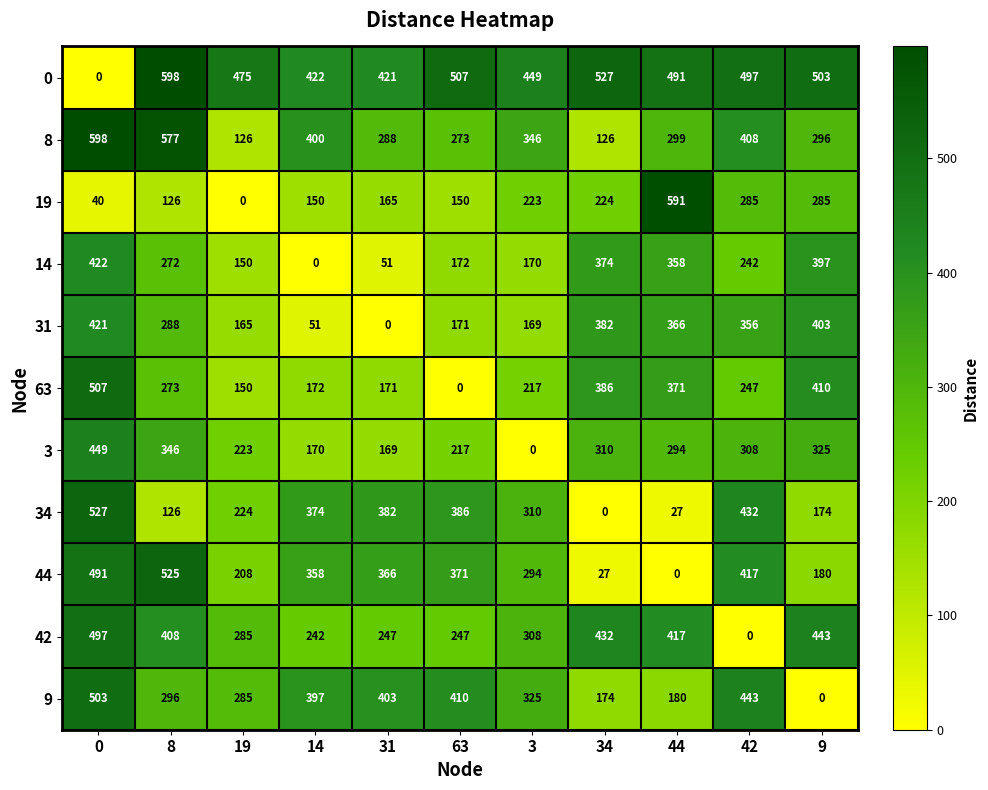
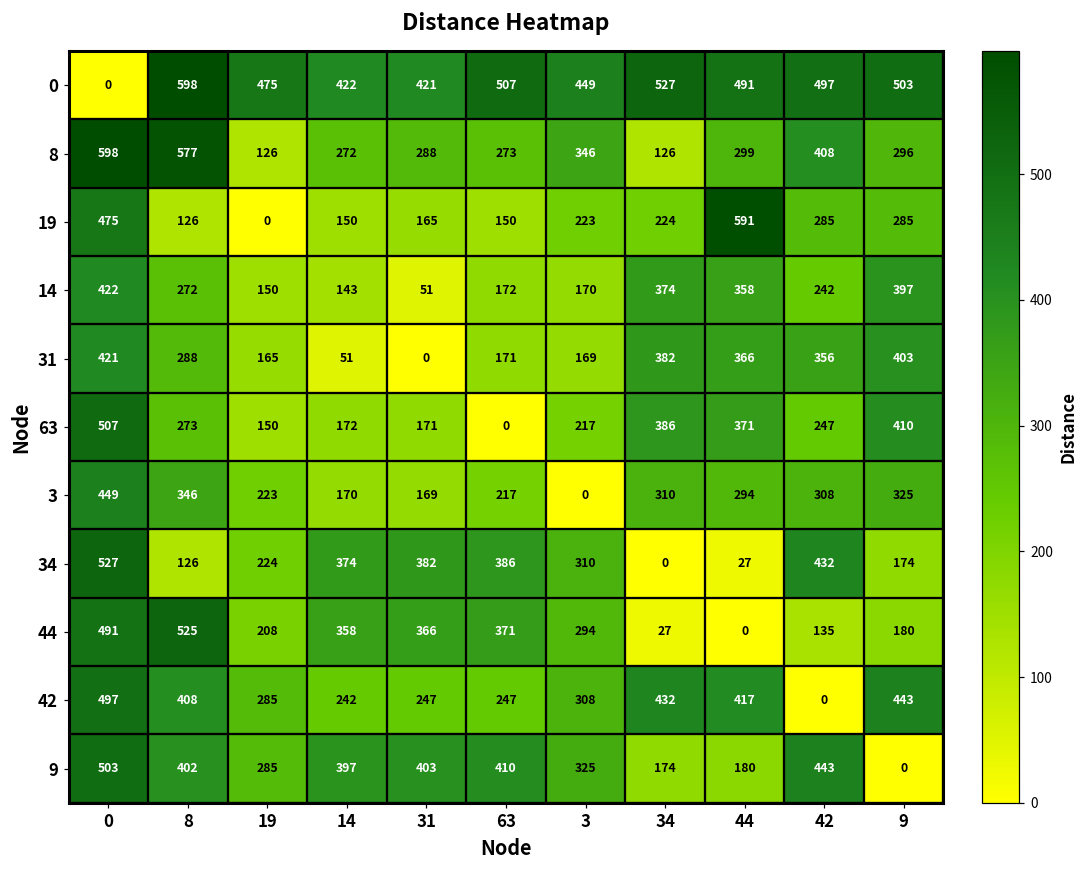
  {
    "0": {
      "0": 0,
      "8": 598,
      "19": 475,
      "14": 422,
      "31": 421,
      "63": 507,
      "3": 449,
      "34": 527,
      "44": 491,
      "42": 497,
      "9": 503
    },
    "8": {
      "0": 598,
      "8": 577,
      "19": 126,
-     "14": 400,
+     "14": 272,
      "31": 288,
      "63": 273,
      "3": 346,
      "34": 126,
      "44": 299,
      "42": 408,
      "9": 296
    },
    "19": {
-     "0": 40,
+     "0": 475,
      "8": 126,
      "19": 0,
      "14": 150,
      "31": 165,
      "63": 150,
      "3": 223,
      "34": 224,
      "44": 591,
      "42": 285,
      "9": 285
    },
    "14": {
      "0": 422,
      "8": 272,
      "19": 150,
-     "14": 0,
+     "14": 143,
      "31": 51,
      "63": 172,
      "3": 170,
      "34": 374,
      "44": 358,
      "42": 242,
      "9": 397
    },
    "31": {
      "0": 421,
      "8": 288,
      "19": 165,
      "14": 51,
      "31": 0,
      "63": 171,
      "3": 169,
      "34": 382,
      "44": 366,
      "42": 356,
      "9": 403
    },
    "63": {
      "0": 507,
      "8": 273,
      "19": 150,
      "14": 172,
      "31": 171,
      "63": 0,
      "3": 217,
      "34": 386,
      "44": 371,
      "42": 247,
      "9": 410
    },
    "3": {
      "0": 449,
      "8": 346,
      "19": 223,
      "14": 170,
      "31": 169,
      "63": 217,
      "3": 0,
      "34": 310,
      "44": 294,
      "42": 308,
      "9": 325
    },
    "34": {
      "0": 527,
      "8": 126,
      "19": 224,
      "14": 374,
      "31": 382,
      "63": 386,
      "3": 310,
      "34": 0,
      "44": 27,
      "42": 432,
      "9": 174
    },
    "44": {
      "0": 491,
      "8": 525,
      "19": 208,
      "14": 358,
      "31": 366,
      "63": 371,
      "3": 294,
      "34": 27,
      "44": 0,
-     "42": 417,
+     "42": 135,
      "9": 180
    },
    "42": {
      "0": 497,
      "8": 408,
      "19": 285,
      "14": 242,
      "31": 247,
      "63": 247,
      "3": 308,
      "34": 432,
      "44": 417,
      "42": 0,
      "9": 443
    },
    "9": {
      "0": 503,
-     "8": 296,
+     "8": 402,
      "19": 285,
      "14": 397,
      "31": 403,
      "63": 410,
      "3": 325,
      "34": 174,
      "44": 180,
      "42": 443,
      "9": 0
    }
  }
